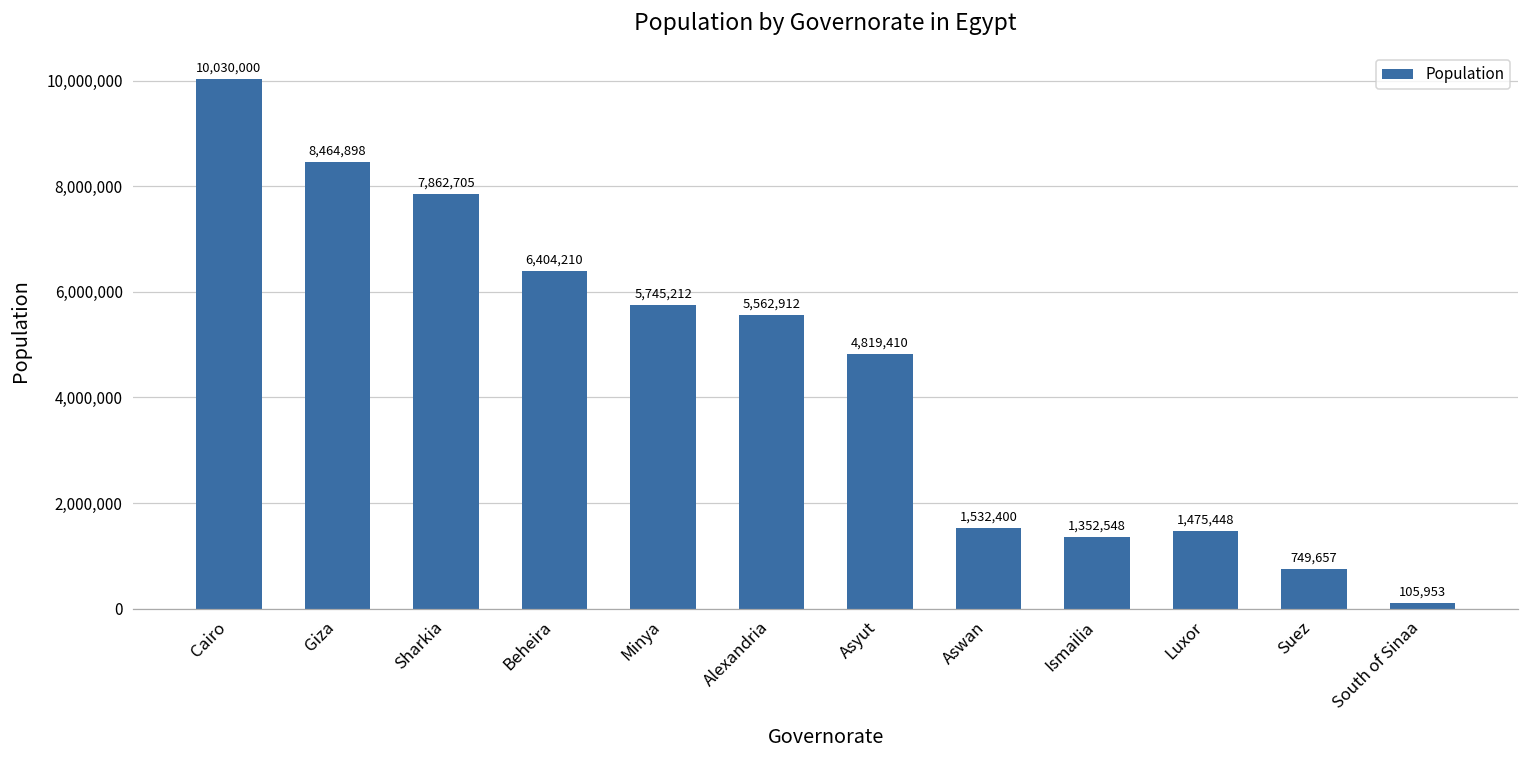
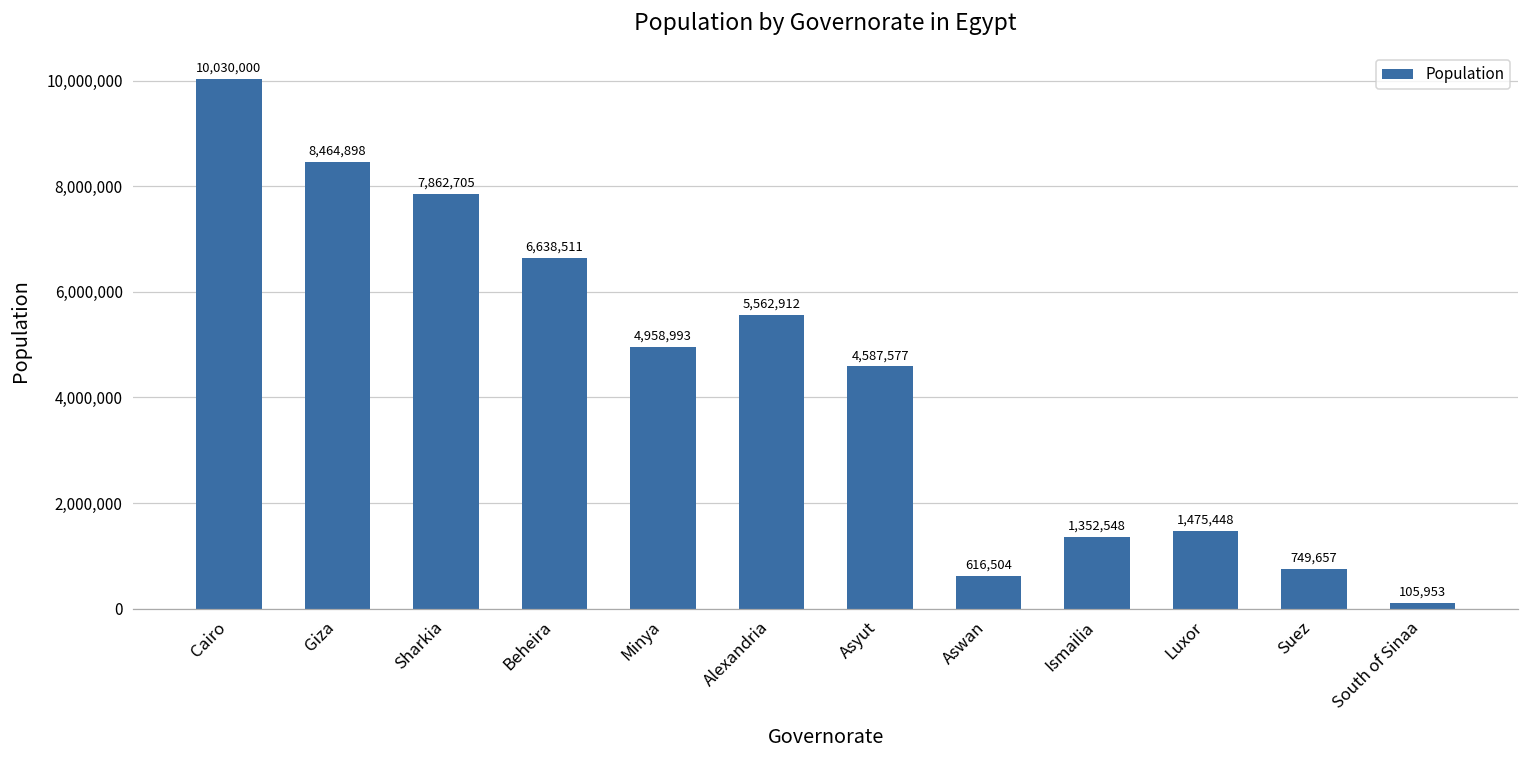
  {
    "Cairo": "10,030,000",
    "Giza": "8,464,898",
    "Sharkia": "7,862,705",
-   "Beheira": "6,404,210",
-   "Minya": "5,745,212",
+   "Beheira": "6,638,511",
+   "Minya": "4,958,993",
    "Alexandria": "5,562,912",
-   "Asyut": "4,819,410",
-   "Aswan": "1,532,400",
+   "Asyut": "4,587,577",
+   "Aswan": "616,504",
    "Ismailia": "1,352,548",
    "Luxor": "1,475,448",
    "Suez": "749,657",
    "South of Sinaa": "105,953"
  }
